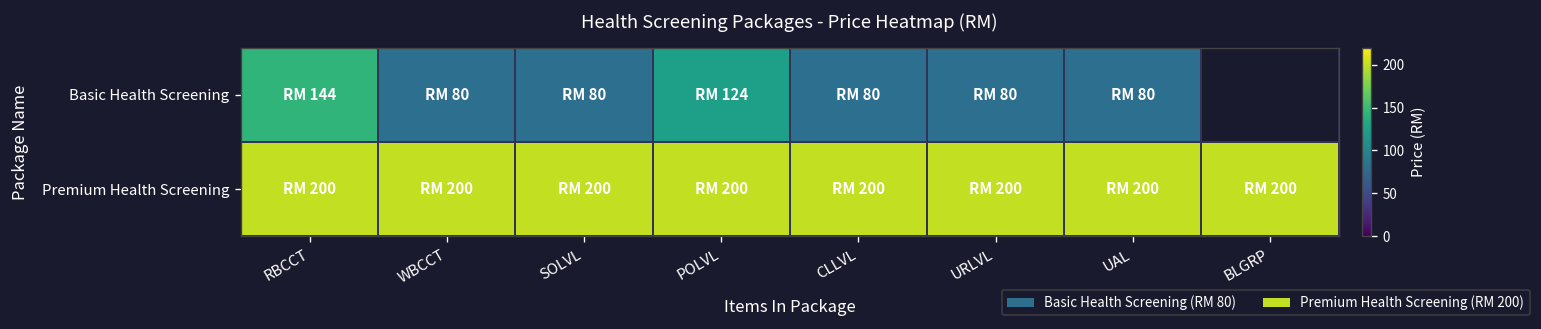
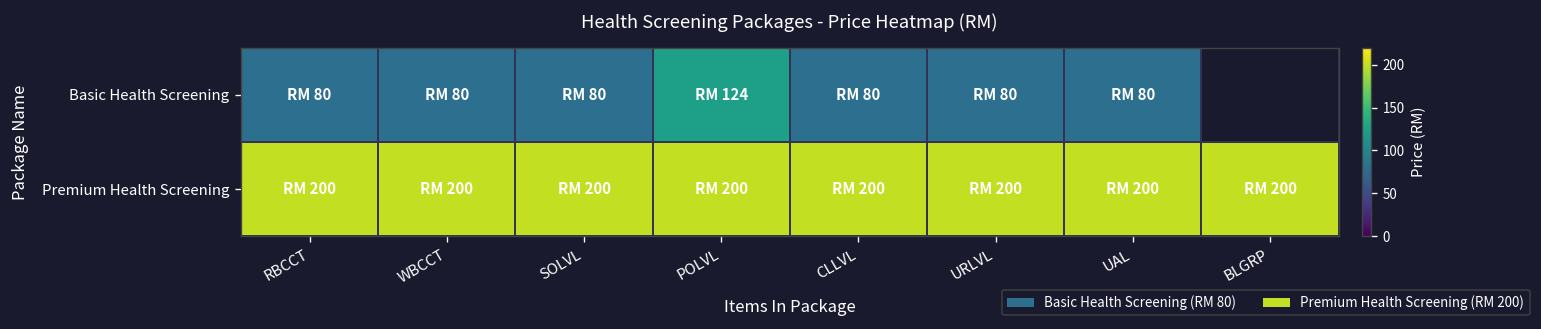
  {
    "Basic Health Screening": {
-     "RBCCT": 144,
+     "RBCCT": 80,
      "WBCCT": 80,
      "SOLVL": 80,
      "POLVL": 124,
      "CLLVL": 80,
      "URLVL": 80,
      "UAL": 80
    },
    "Premium Health Screening": {
      "RBCCT": 200,
      "WBCCT": 200,
      "SOLVL": 200,
      "POLVL": 200,
      "CLLVL": 200,
      "URLVL": 200,
      "UAL": 200,
      "BLGRP": 200
    }
  }
